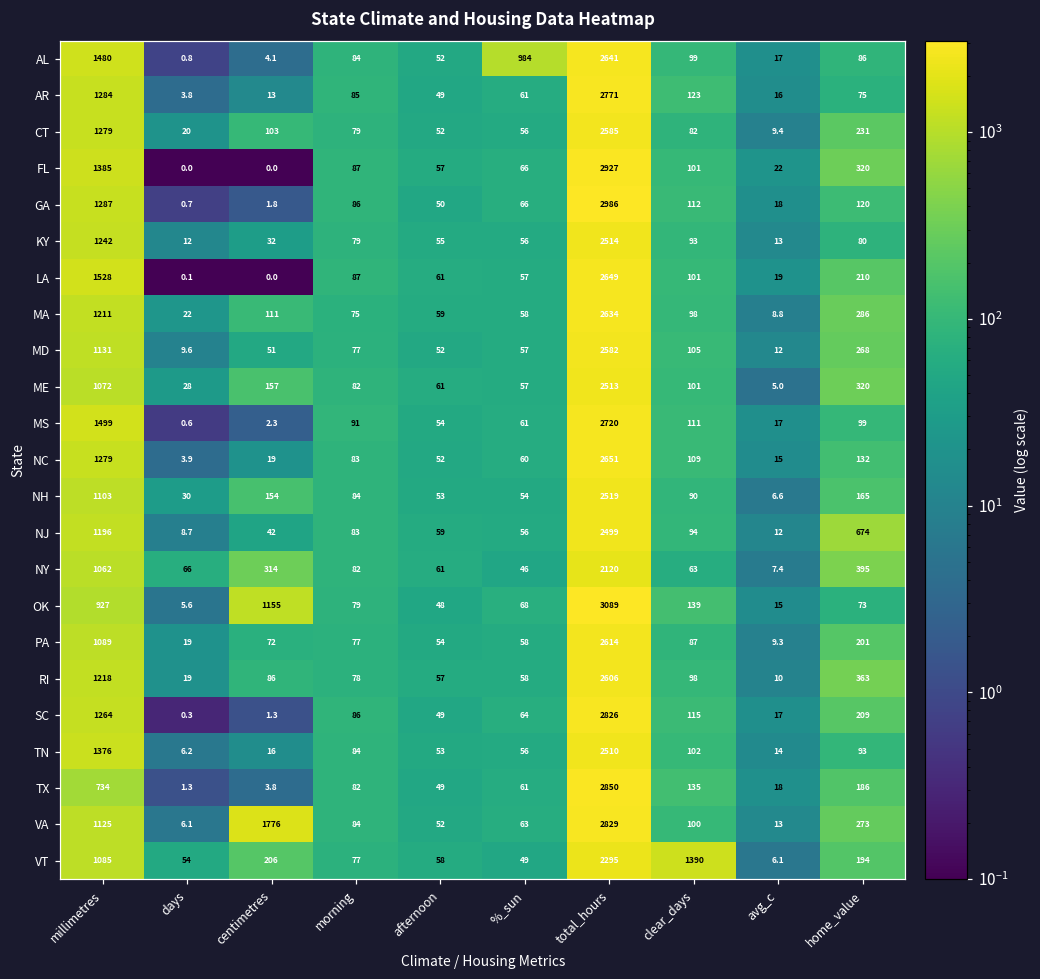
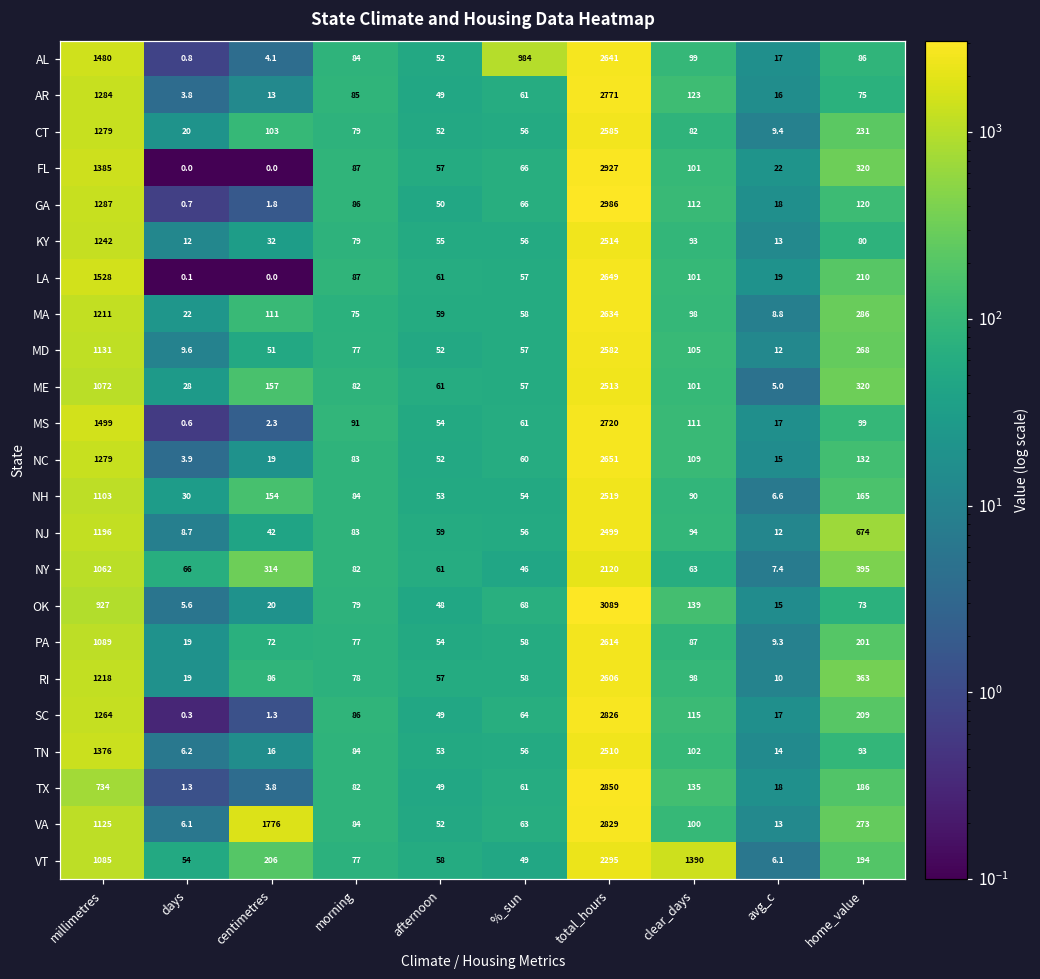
  {
    "OK": {
      "millimetres": 927,
      "days": 5.6,
-     "centimetres": 1155,
+     "centimetres": 20,
      "morning": 79,
      "afternoon": 48,
      "%_sun": 68,
      "total_hours": 3089,
      "clear_days": 139,
      "avg_c": 15,
      "home_value": 73
    }
  }
